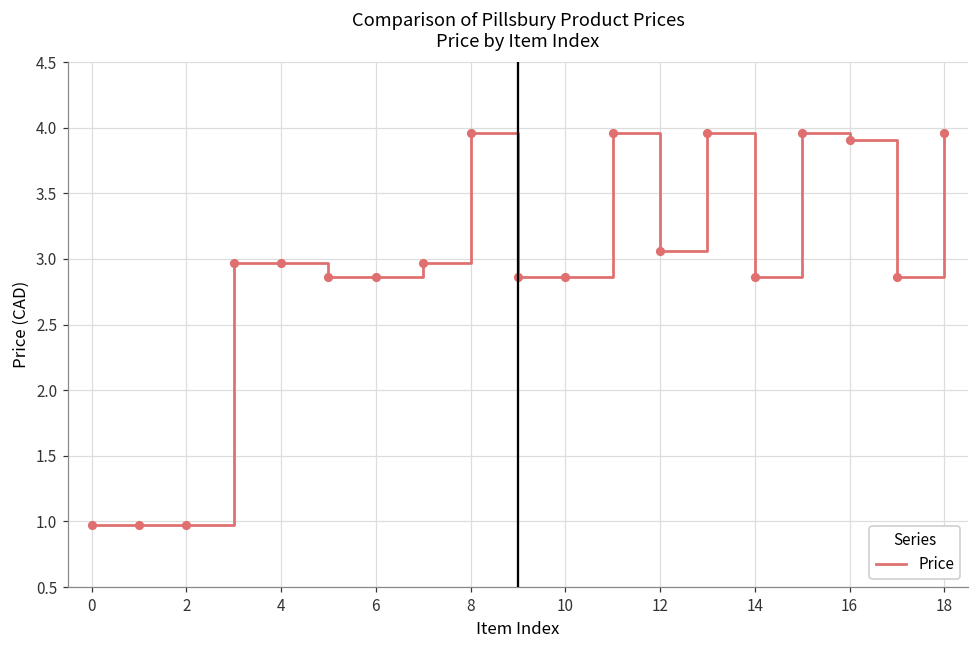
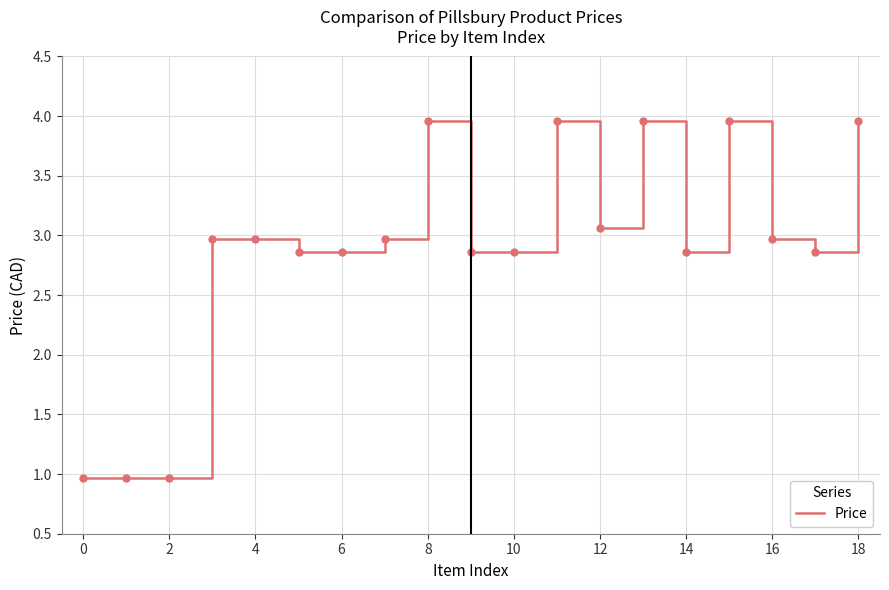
  {
    "0": 0.97,
    "2": 0.97,
    "4": 2.97,
    "6": 2.86,
    "8": 3.96,
    "10": 2.86,
    "12": 3.06,
    "14": 2.86,
-   "16": 3.91,
+   "16": 2.97,
    "18": 3.96
  }
